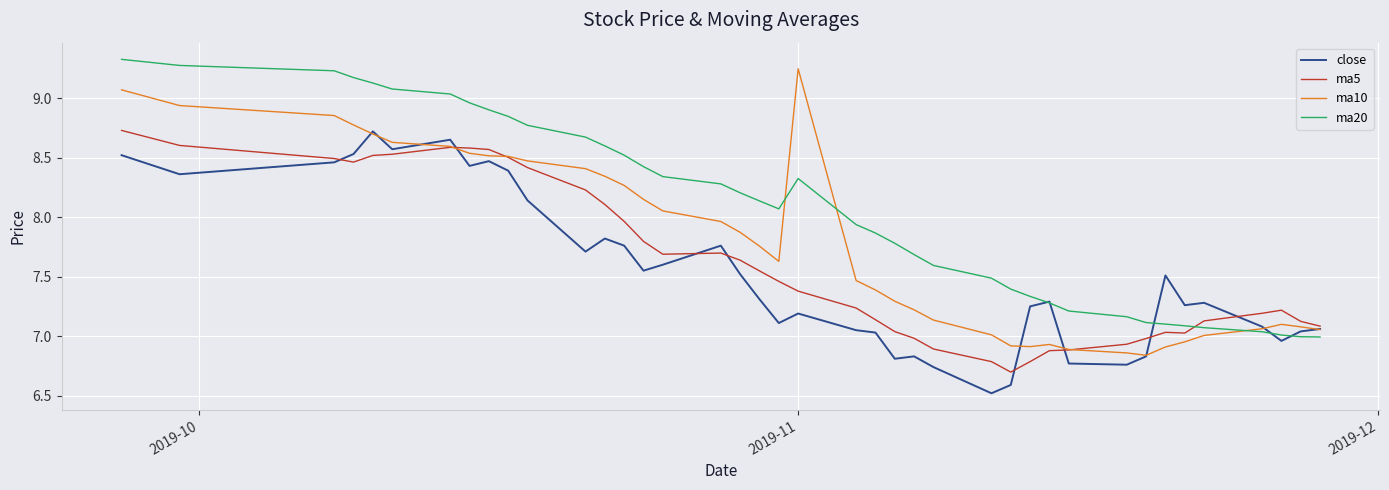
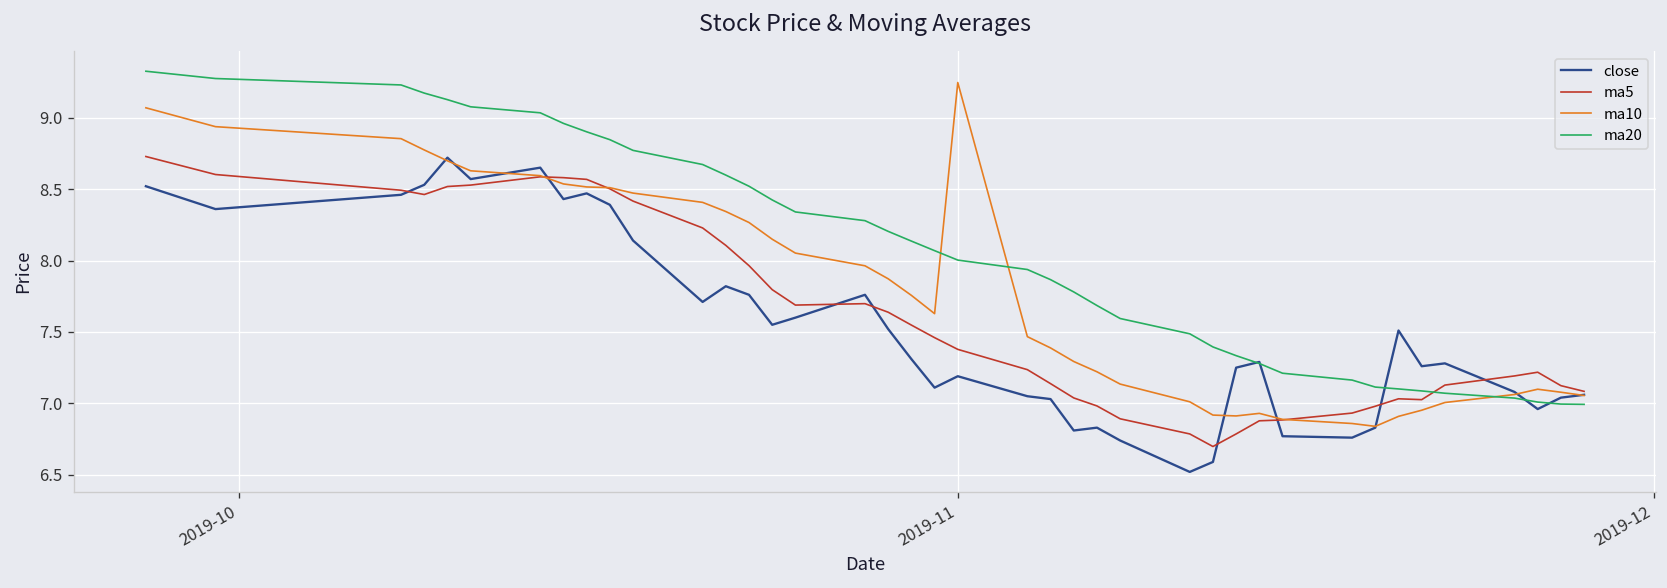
  {
    "close": {
      "2019-11": 7.19
    },
    "ma5": {
      "2019-11": 7.38
    },
    "ma10": {
      "2019-11": 9.25
    },
    "ma20": {
-     "2019-11": 8.32
+     "2019-11": 8.00
    }
  }
